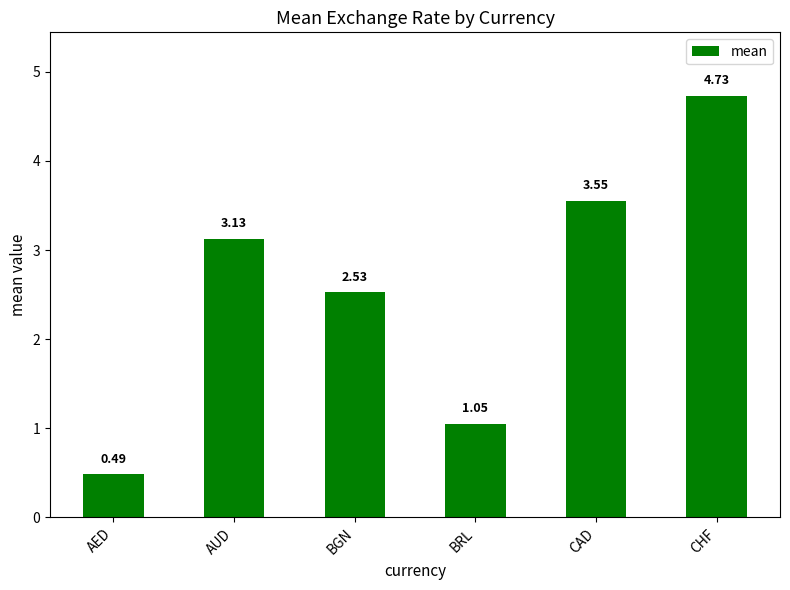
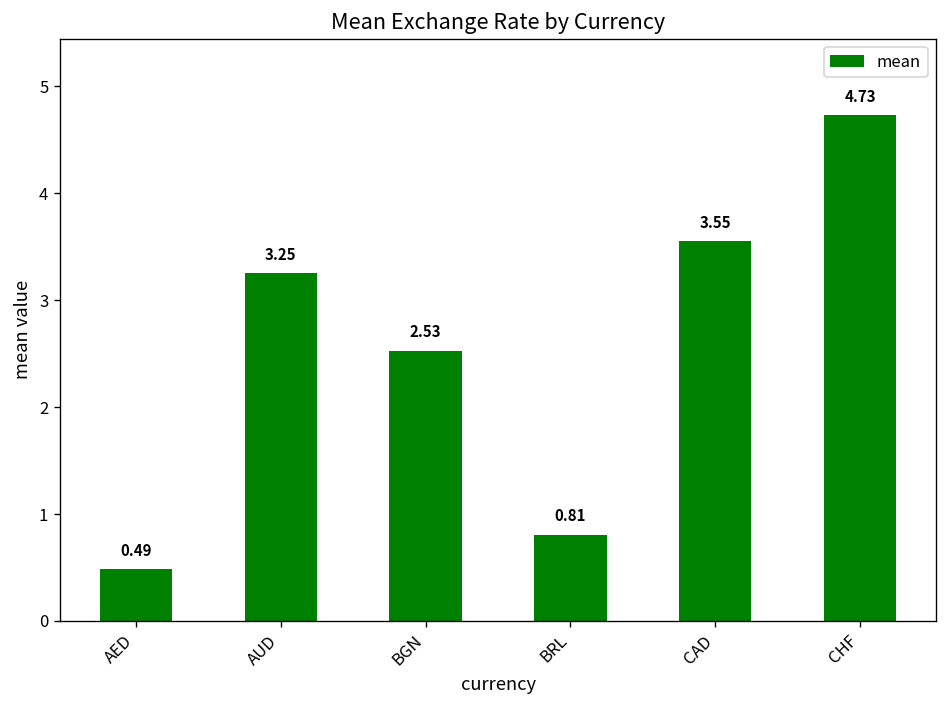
  {
    "AED": 0.49,
-   "AUD": 3.13,
+   "AUD": 3.25,
    "BGN": 2.53,
-   "BRL": 1.05,
+   "BRL": 0.81,
    "CAD": 3.55,
    "CHF": 4.73
  }
